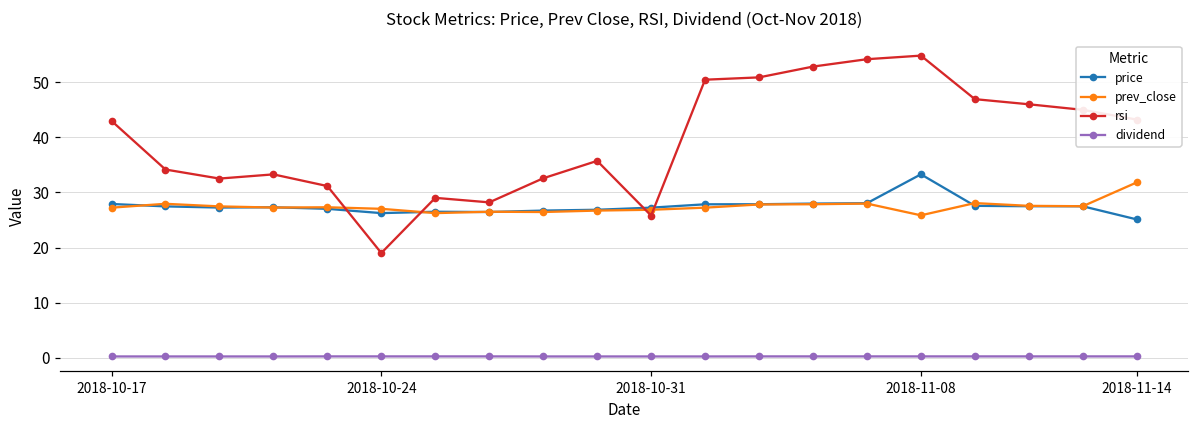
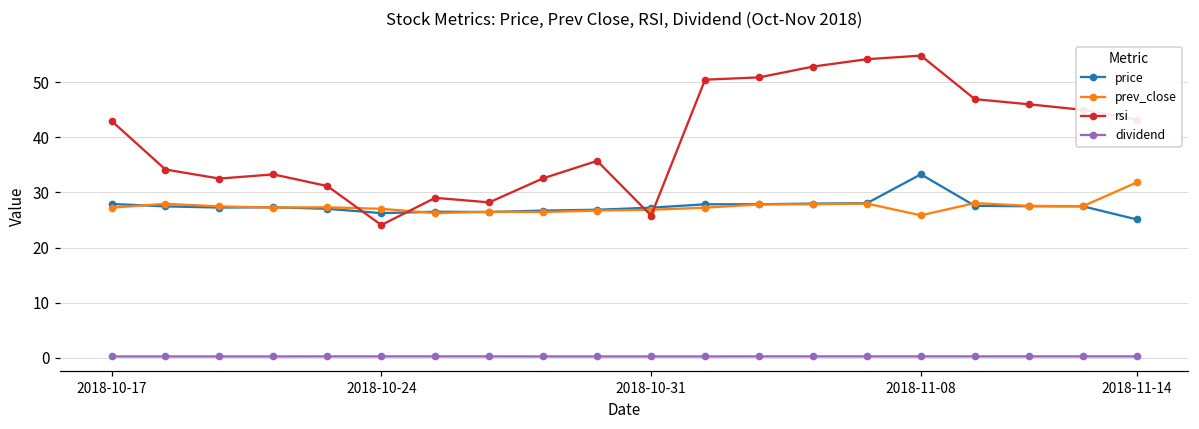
  {
    "price": {
      "2018-10-17": 28,
      "2018-10-24": 26,
      "2018-11-08": 33,
      "2018-11-14": 25
    },
    "prev_close": {
      "2018-10-17": 27,
      "2018-10-24": 27,
      "2018-11-08": 26,
      "2018-11-14": 32
    },
    "rsi": {
      "2018-10-17": 43,
-     "2018-10-24": 19,
+     "2018-10-24": 24,
      "2018-10-31": 26,
      "2018-11-08": 55
    },
    "dividend": {
      "2018-10-17": 0,
      "2018-10-24": 0,
      "2018-10-31": 0,
      "2018-11-08": 0,
      "2018-11-14": 0
    }
  }
